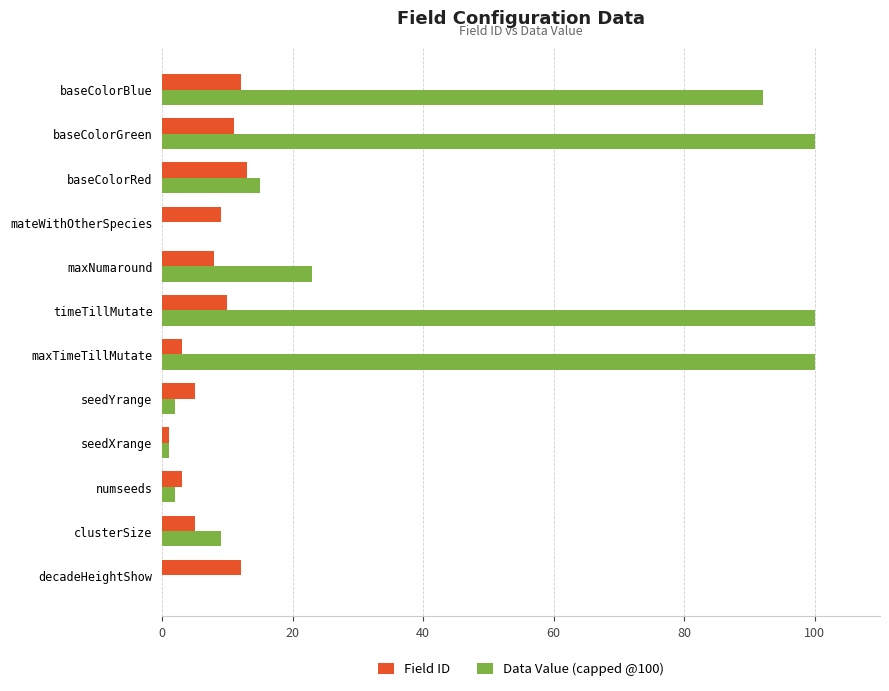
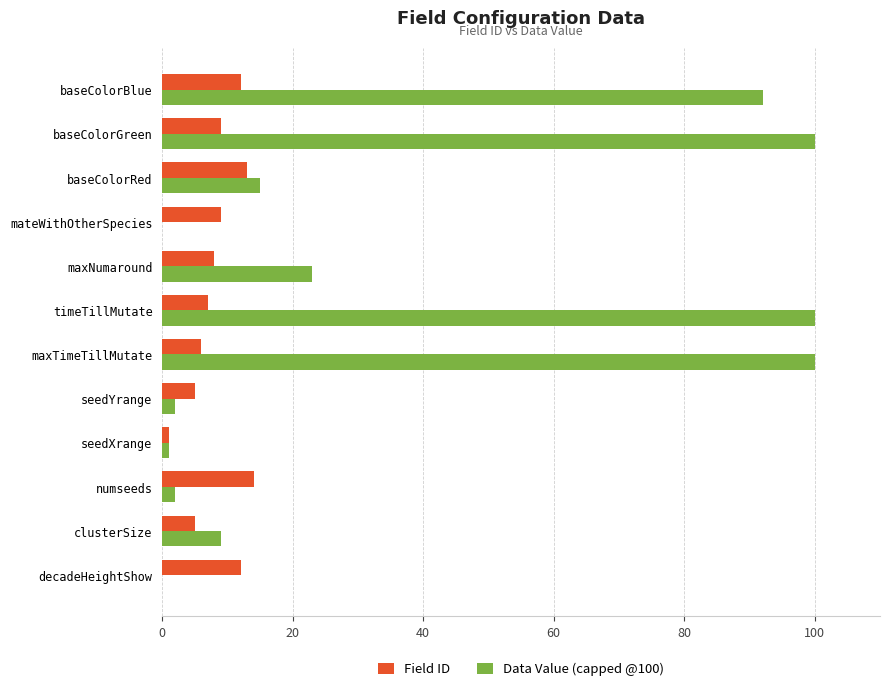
  {
    "Field ID": {
      "baseColorBlue": 12,
-     "baseColorGreen": 11,
+     "baseColorGreen": 9,
      "baseColorRed": 13,
      "mateWithOtherSpecies": 9,
      "maxNumaround": 8,
-     "timeTillMutate": 10,
-     "maxTimeTillMutate": 3,
+     "timeTillMutate": 7,
+     "maxTimeTillMutate": 6,
      "seedYrange": 5,
      "seedXrange": 1,
-     "numseeds": 3,
+     "numseeds": 14,
      "clusterSize": 5,
      "decadeHeightShow": 12
    },
    "Data Value (capped @100)": {
      "baseColorBlue": 92,
      "baseColorGreen": 100,
      "baseColorRed": 15,
      "mateWithOtherSpecies": 0,
      "maxNumaround": 23,
      "timeTillMutate": 100,
      "maxTimeTillMutate": 100,
      "seedYrange": 2,
      "seedXrange": 1,
      "numseeds": 2,
      "clusterSize": 9,
      "decadeHeightShow": 0
    }
  }
